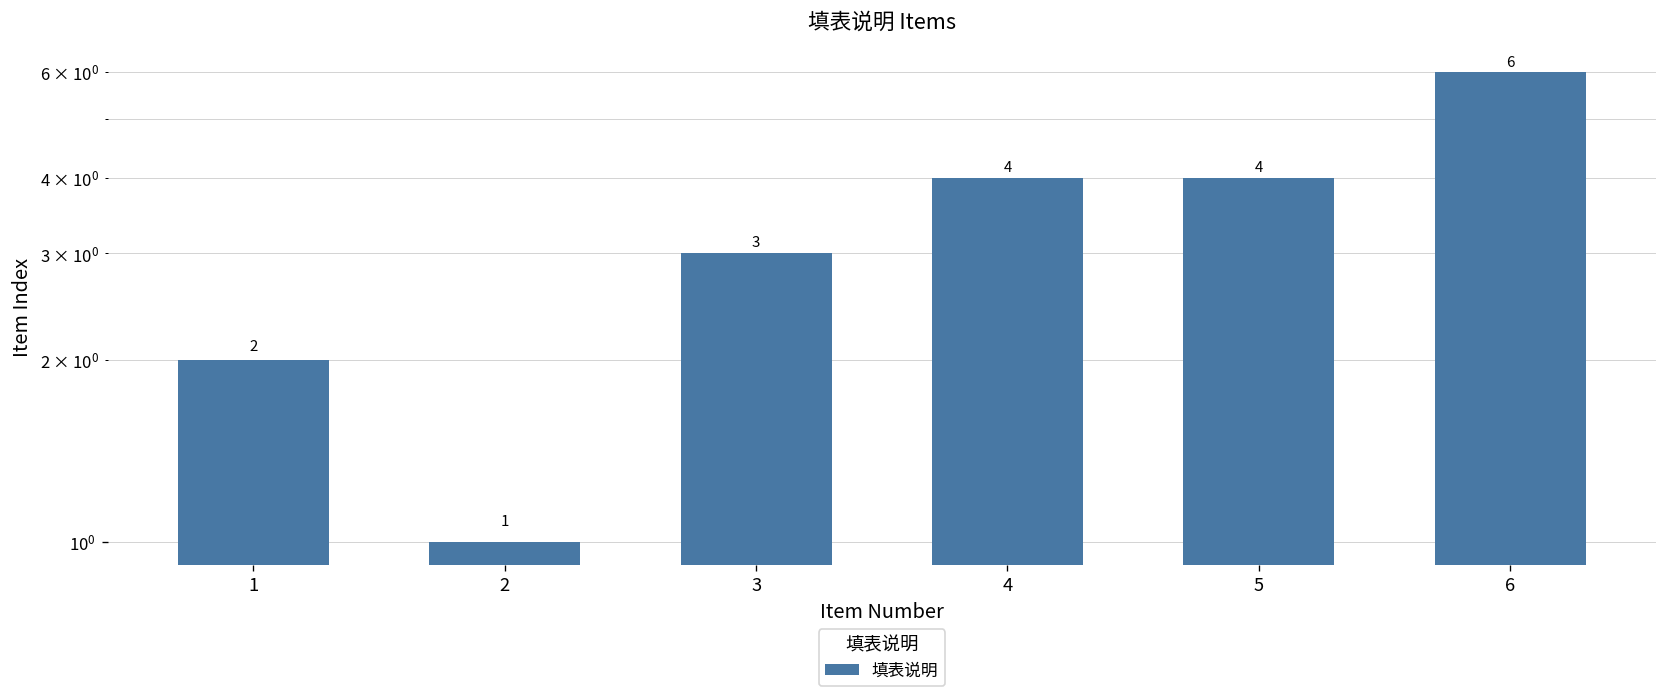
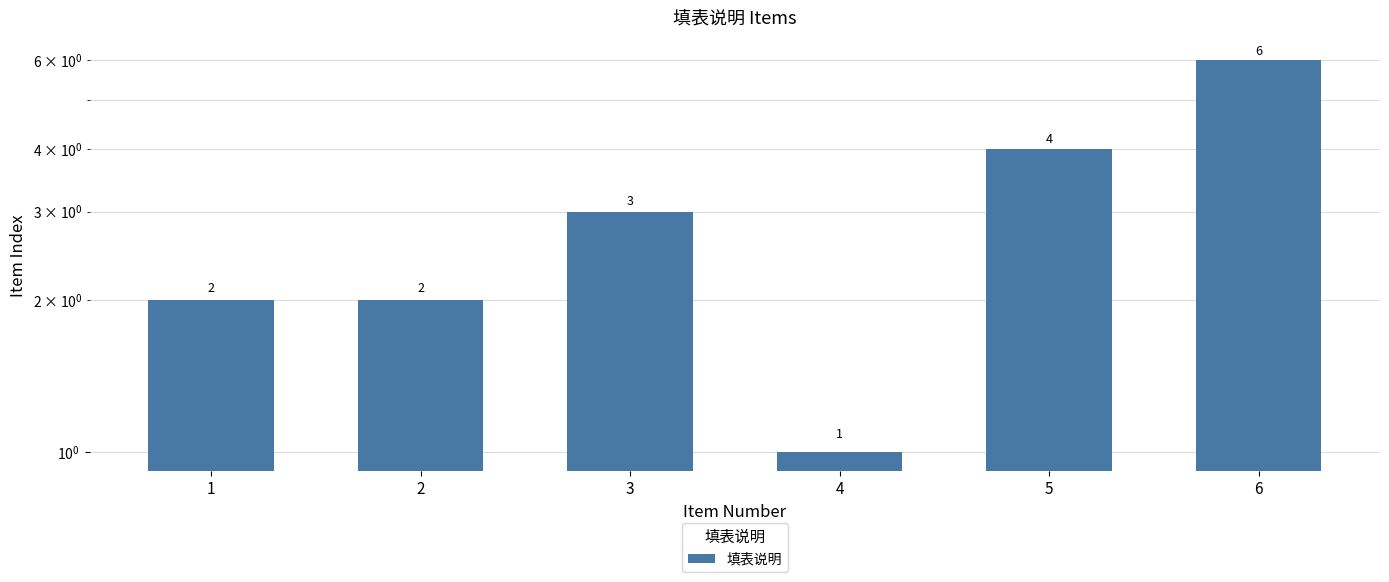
  {
    "1": 2,
-   "2": 1,
+   "2": 2,
    "3": 3,
-   "4": 4,
+   "4": 1,
    "5": 4,
    "6": 6
  }
